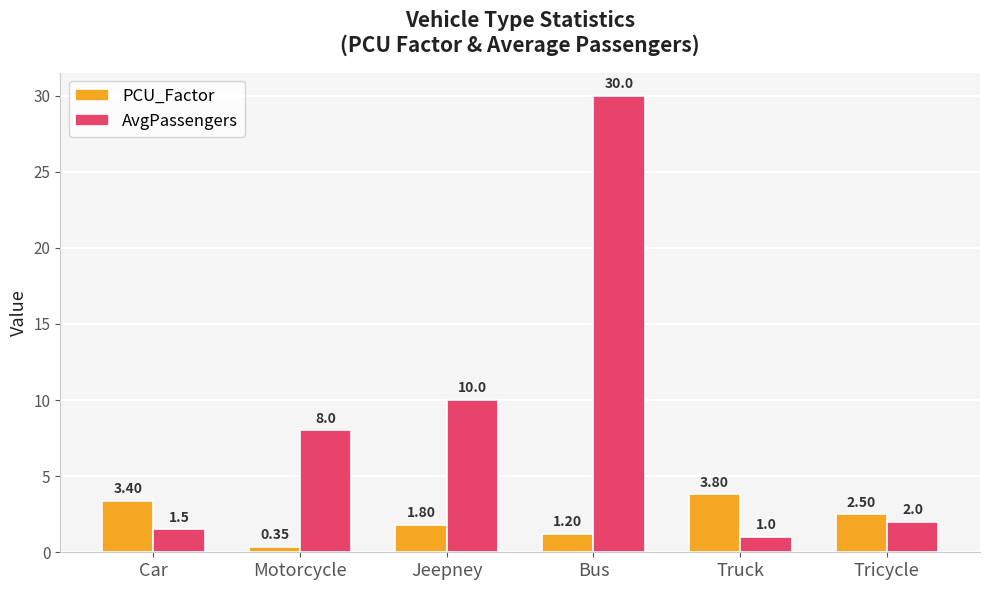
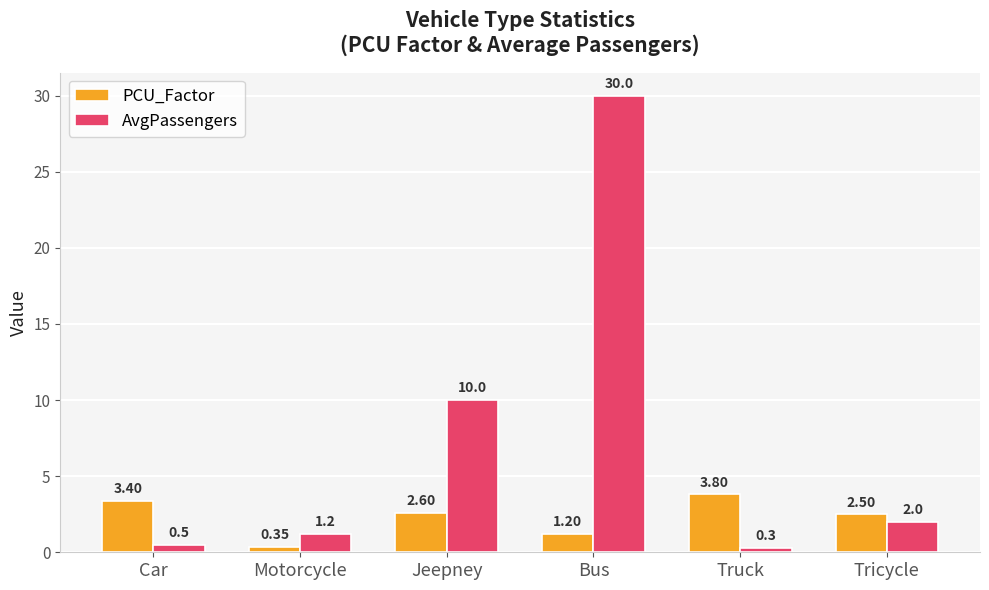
  {
    "PCU_Factor": {
      "Car": 3.40,
      "Motorcycle": 0.35,
-     "Jeepney": 1.80,
+     "Jeepney": 2.60,
      "Bus": 1.20,
      "Truck": 3.80,
      "Tricycle": 2.50
    },
    "AvgPassengers": {
-     "Car": 1.5,
-     "Motorcycle": 8.0,
+     "Car": 0.5,
+     "Motorcycle": 1.2,
      "Jeepney": 10.0,
      "Bus": 30.0,
-     "Truck": 1.0,
+     "Truck": 0.3,
      "Tricycle": 2.0
    }
  }
